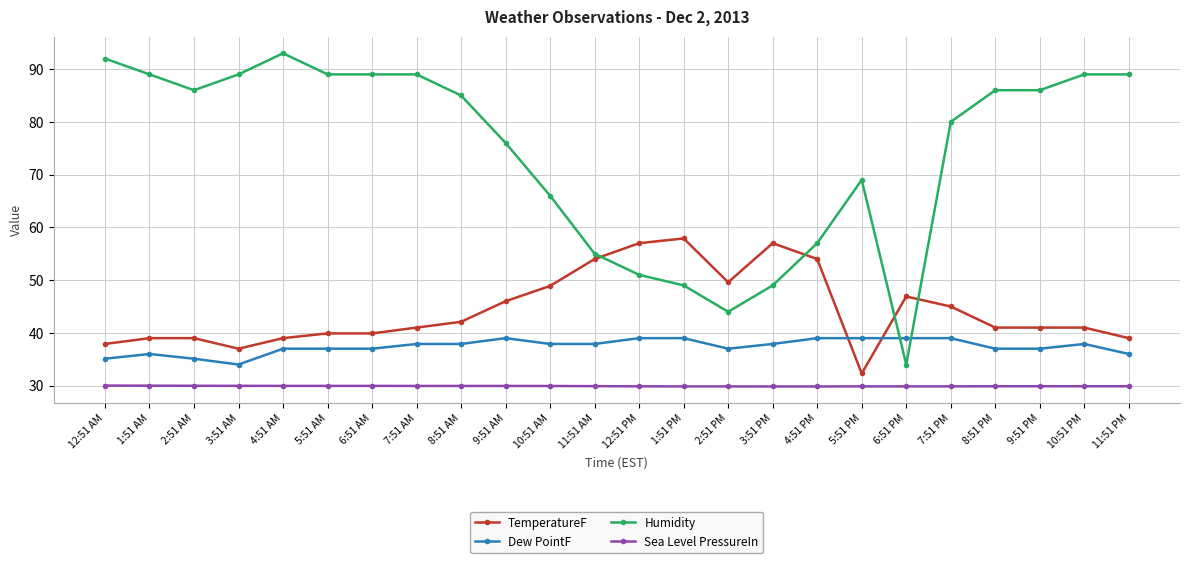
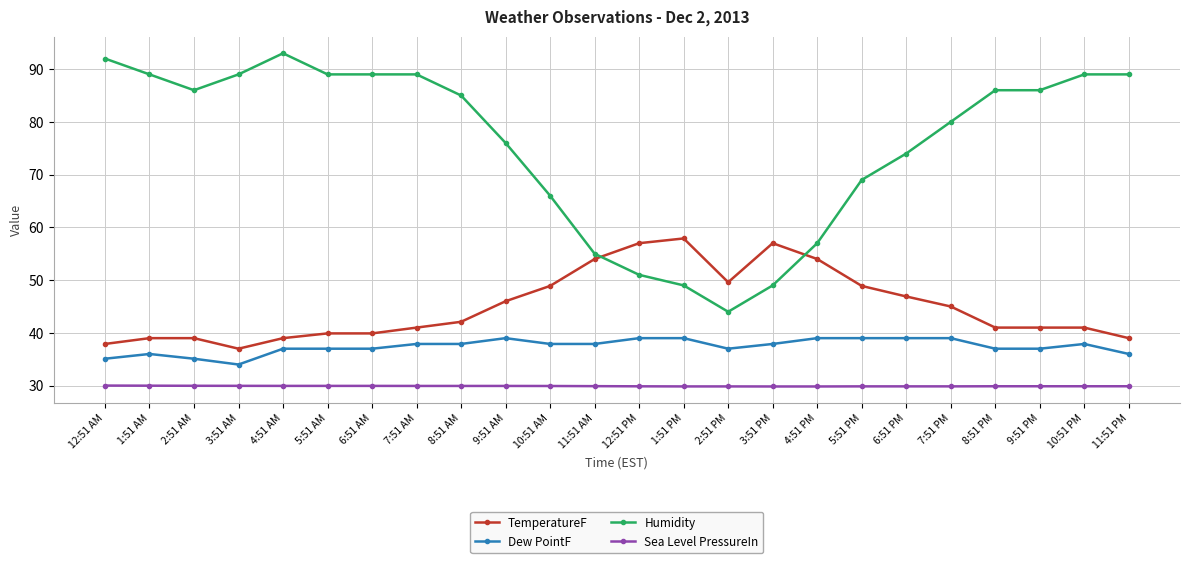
  {
    "TemperatureF": {
      "12:51 AM": 38,
      "1:51 AM": 39,
      "2:51 AM": 39,
      "3:51 AM": 37,
      "4:51 AM": 39,
      "5:51 AM": 40,
      "6:51 AM": 40,
      "7:51 AM": 41,
      "8:51 AM": 42,
      "9:51 AM": 46,
      "10:51 AM": 49,
      "11:51 AM": 54,
      "12:51 PM": 57,
      "1:51 PM": 58,
      "2:51 PM": 50,
      "3:51 PM": 57,
      "4:51 PM": 54,
-     "5:51 PM": 32,
+     "5:51 PM": 49,
      "6:51 PM": 47,
      "7:51 PM": 45,
      "8:51 PM": 41,
      "9:51 PM": 41,
      "10:51 PM": 41,
      "11:51 PM": 39
    },
    "Dew PointF": {
      "12:51 AM": 35,
      "1:51 AM": 36,
      "2:51 AM": 35,
      "3:51 AM": 34,
      "4:51 AM": 37,
      "5:51 AM": 37,
      "6:51 AM": 37,
      "7:51 AM": 38,
      "8:51 AM": 38,
      "9:51 AM": 39,
      "10:51 AM": 38,
      "11:51 AM": 38,
      "12:51 PM": 39,
      "1:51 PM": 39,
      "2:51 PM": 37,
      "3:51 PM": 38,
      "4:51 PM": 39,
      "5:51 PM": 39,
      "6:51 PM": 39,
      "7:51 PM": 39,
      "8:51 PM": 37,
      "9:51 PM": 37,
      "10:51 PM": 38,
      "11:51 PM": 36
    },
    "Humidity": {
      "12:51 AM": 92,
      "1:51 AM": 89,
      "2:51 AM": 86,
      "3:51 AM": 89,
      "4:51 AM": 93,
      "5:51 AM": 89,
      "6:51 AM": 89,
      "7:51 AM": 89,
      "8:51 AM": 85,
      "9:51 AM": 76,
      "10:51 AM": 66,
      "11:51 AM": 55,
      "12:51 PM": 51,
      "1:51 PM": 49,
      "2:51 PM": 44,
      "3:51 PM": 49,
      "4:51 PM": 57,
      "5:51 PM": 69,
-     "6:51 PM": 34,
+     "6:51 PM": 74,
      "7:51 PM": 80,
      "8:51 PM": 86,
      "9:51 PM": 86,
      "10:51 PM": 89,
      "11:51 PM": 89
    },
    "Sea Level PressureIn": {
      "12:51 AM": 30,
      "1:51 AM": 30,
      "2:51 AM": 30,
      "3:51 AM": 30,
      "4:51 AM": 30,
      "5:51 AM": 30,
      "6:51 AM": 30,
      "7:51 AM": 30,
      "8:51 AM": 30,
      "9:51 AM": 30,
      "10:51 AM": 30,
      "11:51 AM": 30,
      "12:51 PM": 30,
      "1:51 PM": 30,
      "2:51 PM": 30,
      "3:51 PM": 30,
      "4:51 PM": 30,
      "5:51 PM": 30,
      "6:51 PM": 30,
      "7:51 PM": 30,
      "8:51 PM": 30,
      "9:51 PM": 30,
      "10:51 PM": 30,
      "11:51 PM": 30
    }
  }
